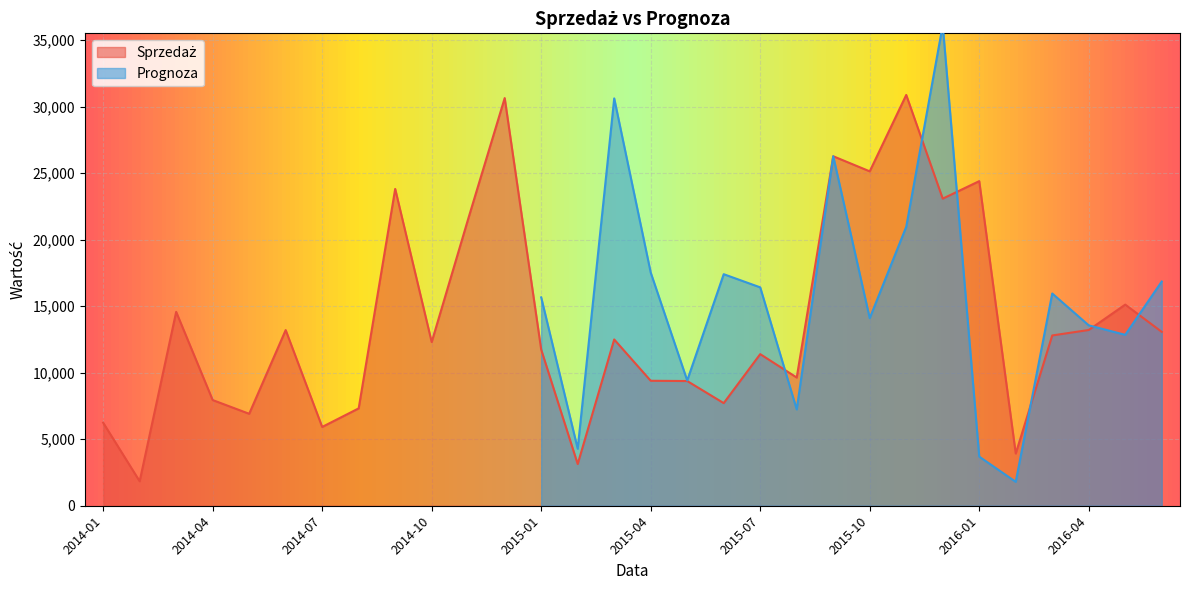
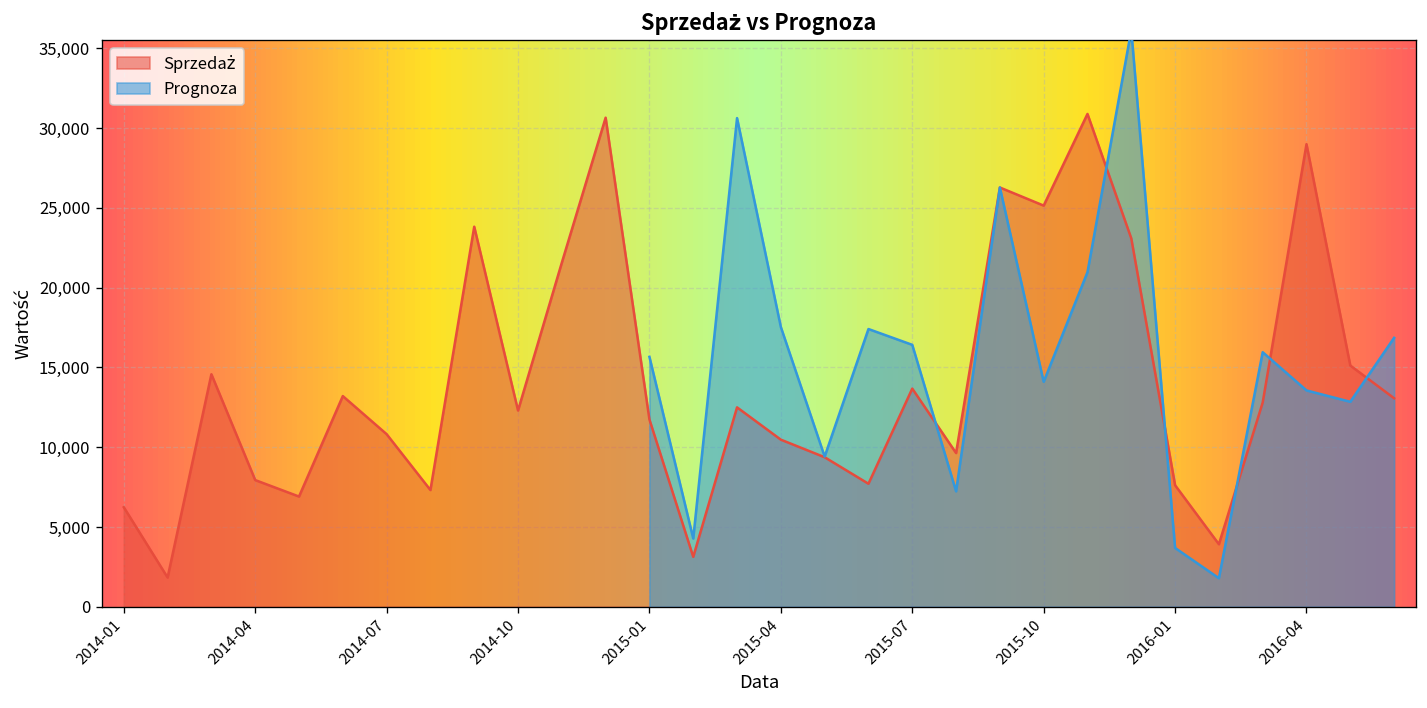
  {
    "Sprzedaż": {
      "2014-01": "6,200",
      "2014-04": "7,900",
-     "2014-07": "5,900",
+     "2014-07": "10,800",
      "2014-10": "12,300",
      "2015-01": "11,700",
-     "2015-04": "9,400",
-     "2015-07": "11,400",
+     "2015-04": "10,500",
+     "2015-07": "13,700",
      "2015-10": "25,100",
-     "2016-01": "24,400",
-     "2016-04": "13,200"
+     "2016-01": "7,600",
+     "2016-04": "29,000"
    },
    "Prognoza": {
      "2015-01": "15,700",
      "2015-04": "17,500",
      "2015-07": "16,400",
      "2015-10": "14,100",
      "2016-01": "3,700",
      "2016-04": "13,600"
    }
  }
